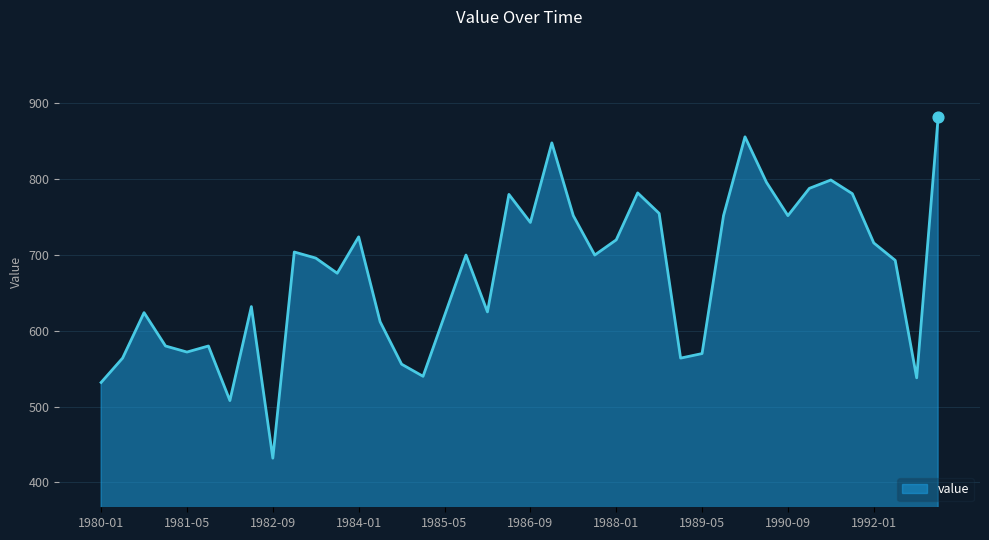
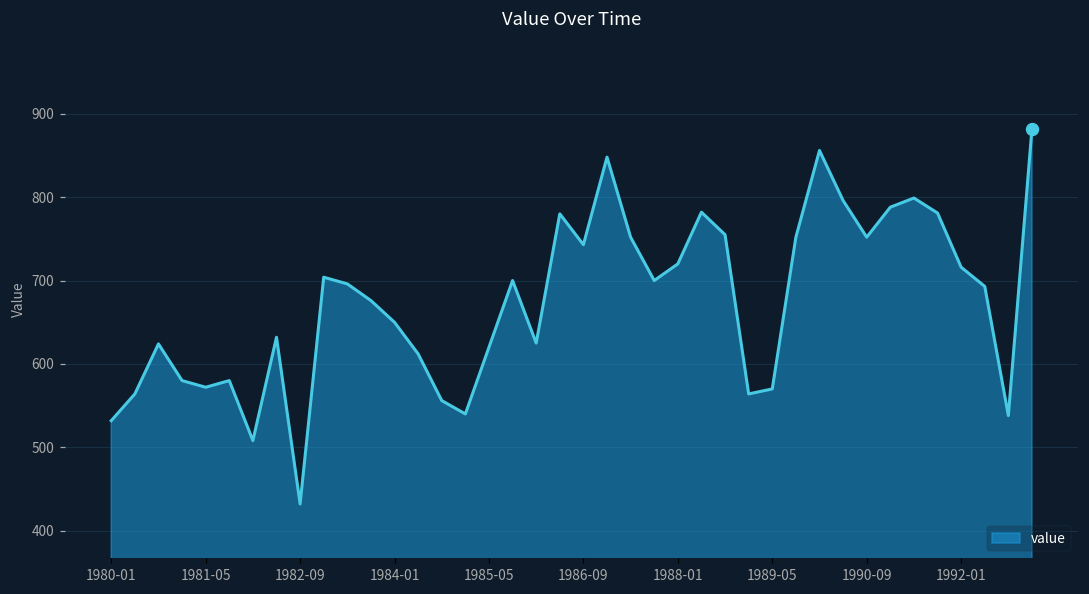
  {
    "value": {
      "1980-01": 530,
      "1981-05": 570,
      "1982-09": 430,
-     "1984-01": 720,
+     "1984-01": 650,
      "1985-05": 620,
      "1986-09": 740,
      "1988-01": 720,
      "1989-05": 570,
      "1990-09": 750,
      "1992-01": 720
    }
  }
